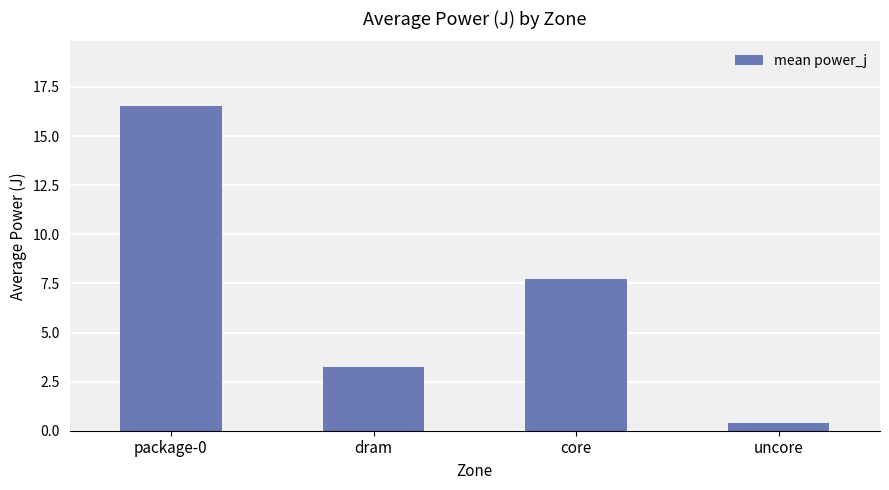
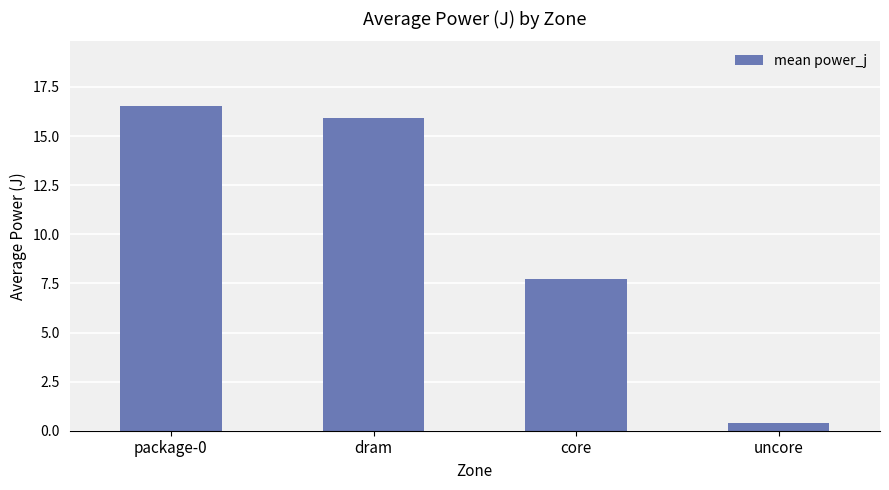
  {
    "package-0": 16.5,
-   "dram": 3.2,
+   "dram": 15.9,
    "core": 7.7,
    "uncore": 0.4
  }
